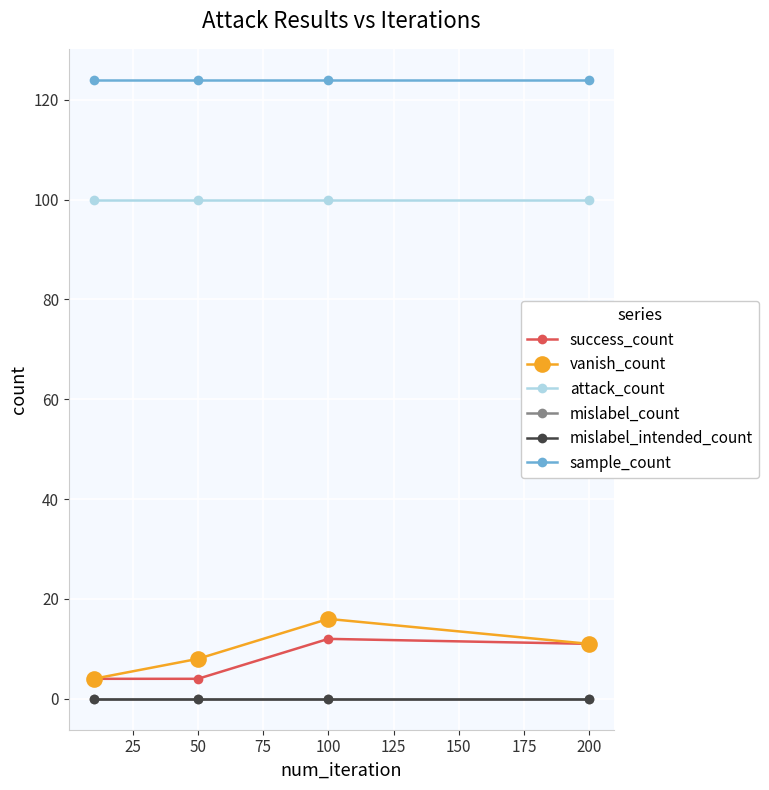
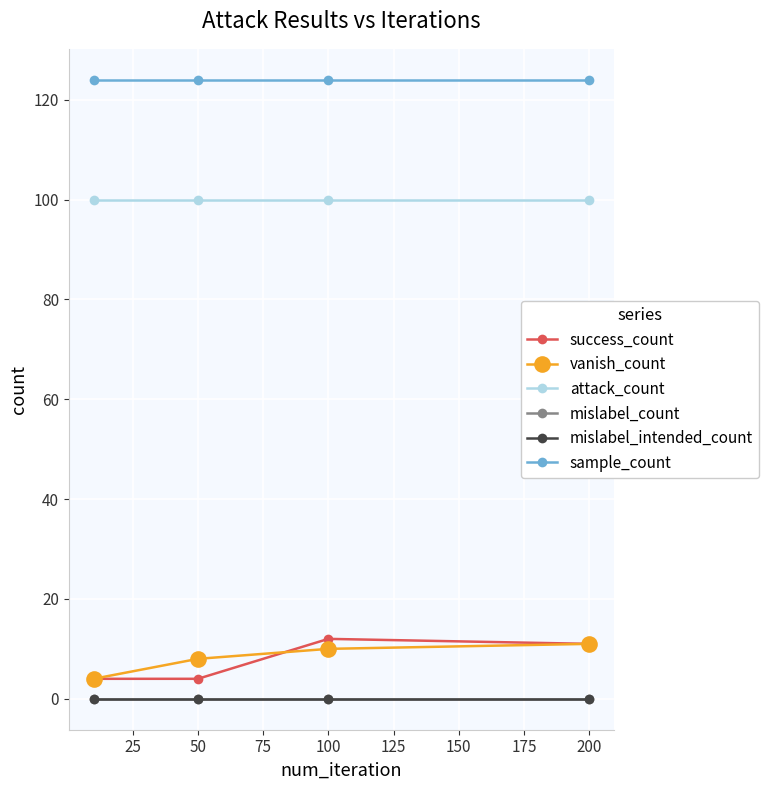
  {
    "success_count": {
      "50": 4,
      "100": 12
    },
    "vanish_count": {
      "50": 8,
-     "100": 16
+     "100": 10
    },
    "attack_count": {
      "50": 100,
      "100": 100,
      "200": 100
    },
    "mislabel_intended_count": {
      "50": 0,
      "100": 0,
      "200": 0
    },
    "sample_count": {
      "50": 124,
      "100": 124,
      "200": 124
    }
  }
